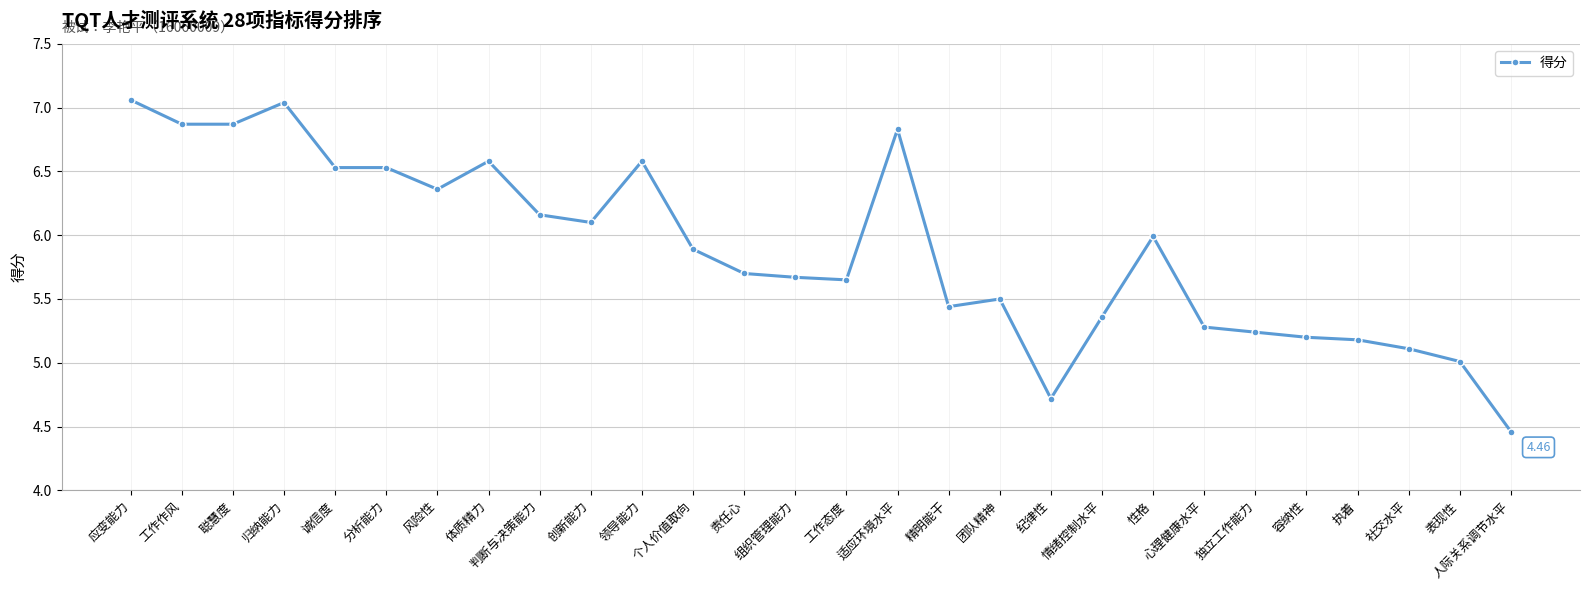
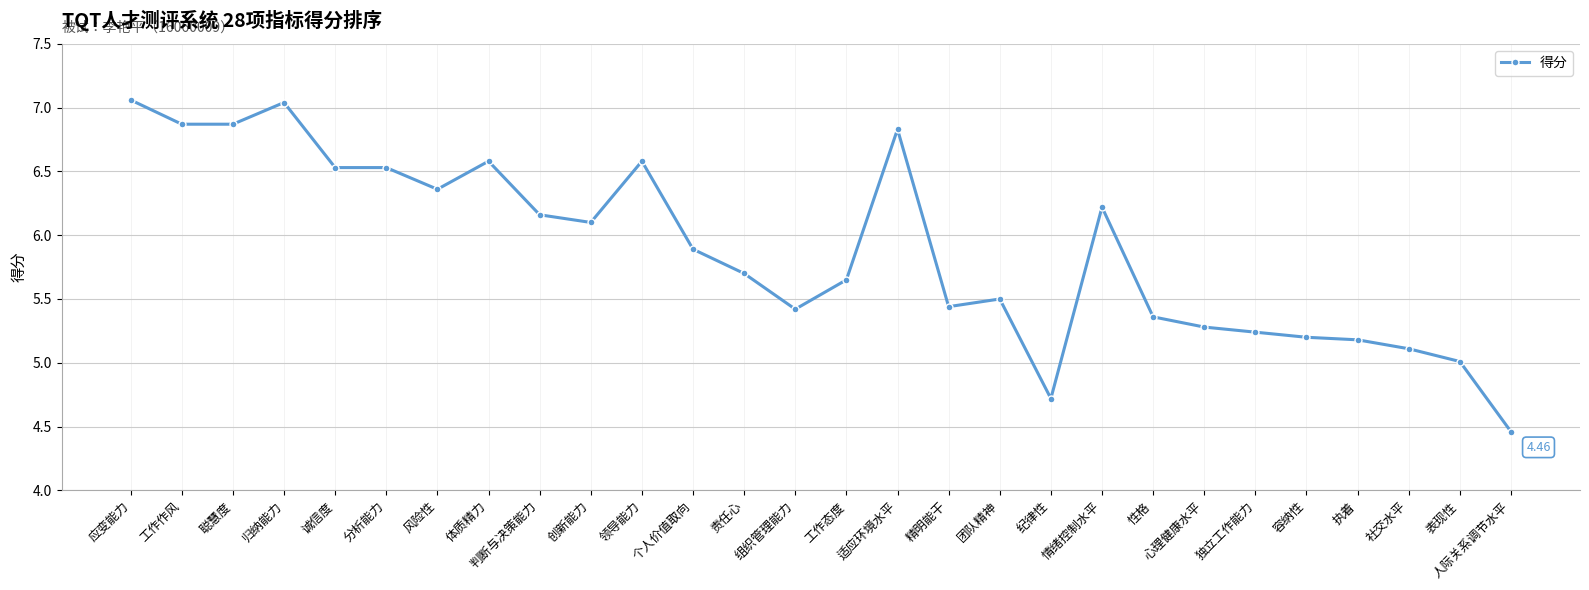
  {
    "应变能力": 7.06,
    "工作作风": 6.87,
    "聪慧度": 6.87,
    "归纳能力": 7.04,
    "诚信度": 6.53,
    "分析能力": 6.53,
    "风险性": 6.36,
    "体质精力": 6.58,
    "判断与决策能力": 6.16,
    "创新能力": 6.10,
    "领导能力": 6.58,
    "个人价值取向": 5.89,
    "责任心": 5.70,
-   "组织管理能力": 5.67,
+   "组织管理能力": 5.42,
    "工作态度": 5.65,
    "适应环境水平": 6.83,
    "精明能干": 5.44,
    "团队精神": 5.50,
    "纪律性": 4.72,
-   "情绪控制水平": 5.36,
-   "性格": 5.99,
+   "情绪控制水平": 6.22,
+   "性格": 5.36,
    "心理健康水平": 5.28,
    "独立工作能力": 5.24,
    "容纳性": 5.20,
    "执着": 5.18,
    "社交水平": 5.11,
    "表现性": 5.01
  }
